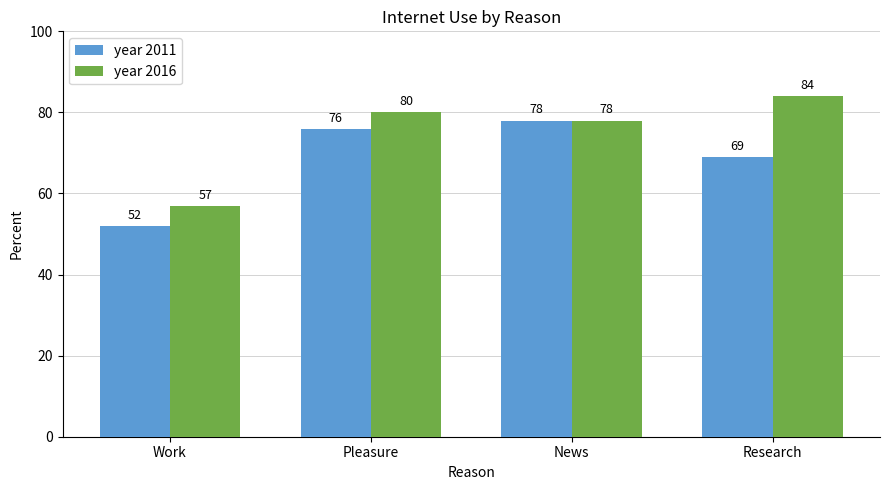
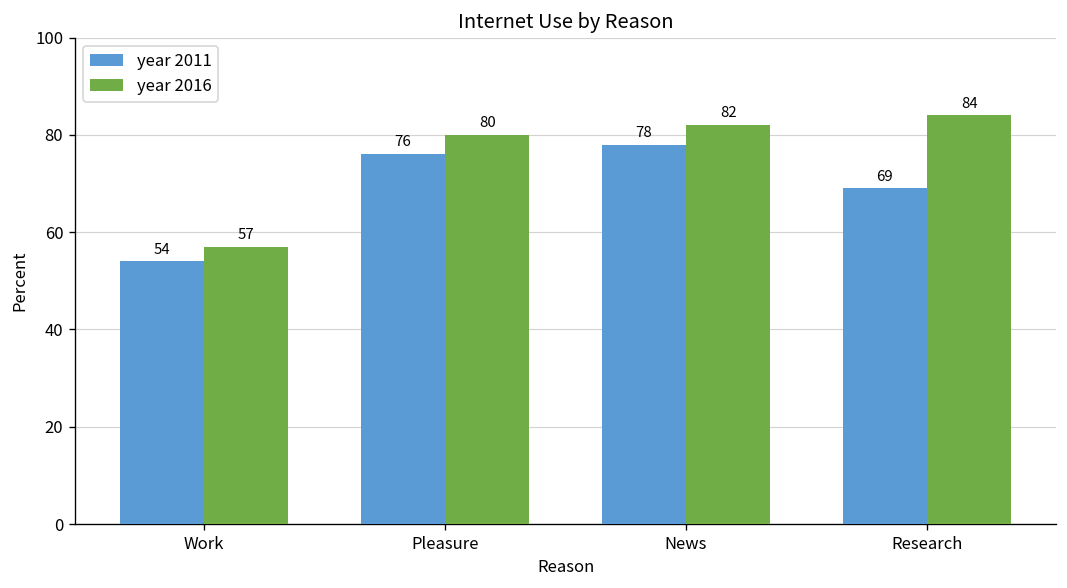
  {
    "year 2011": {
-     "Work": 52,
+     "Work": 54,
      "Pleasure": 76,
      "News": 78,
      "Research": 69
    },
    "year 2016": {
      "Work": 57,
      "Pleasure": 80,
-     "News": 78,
+     "News": 82,
      "Research": 84
    }
  }
